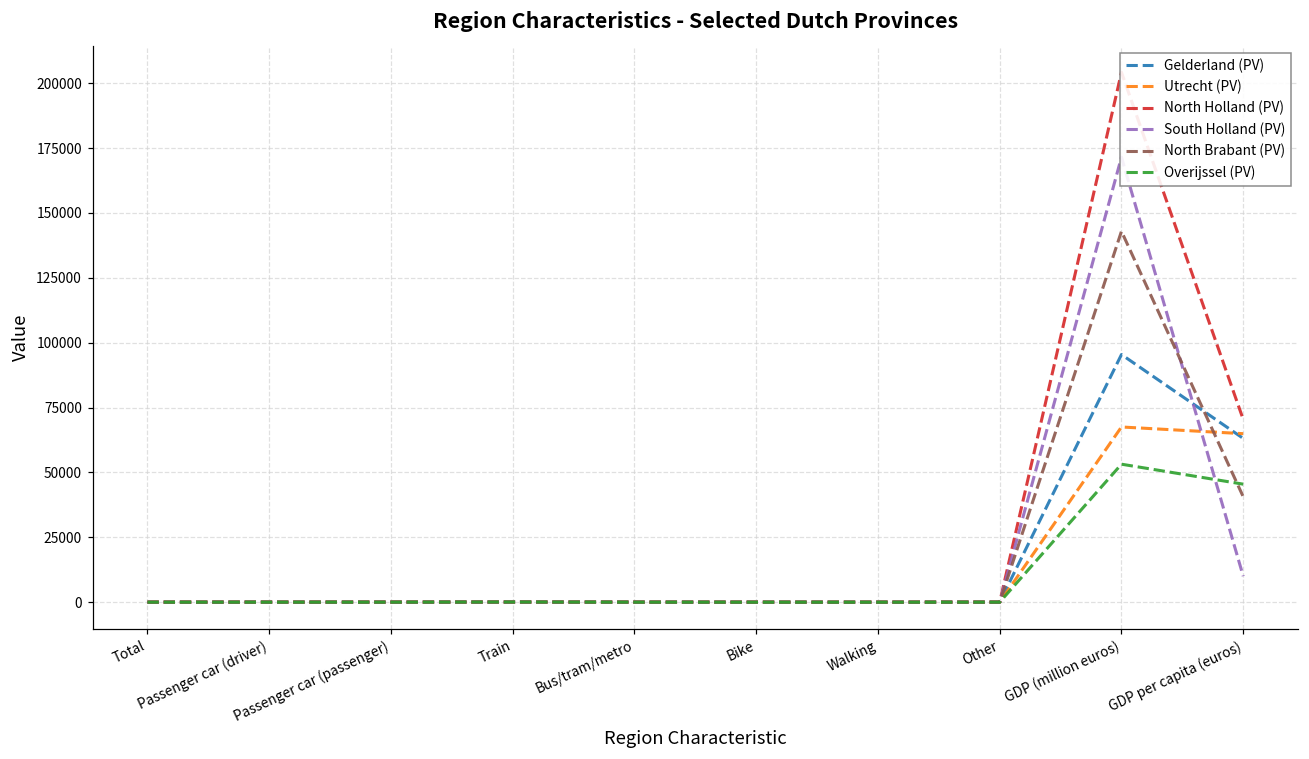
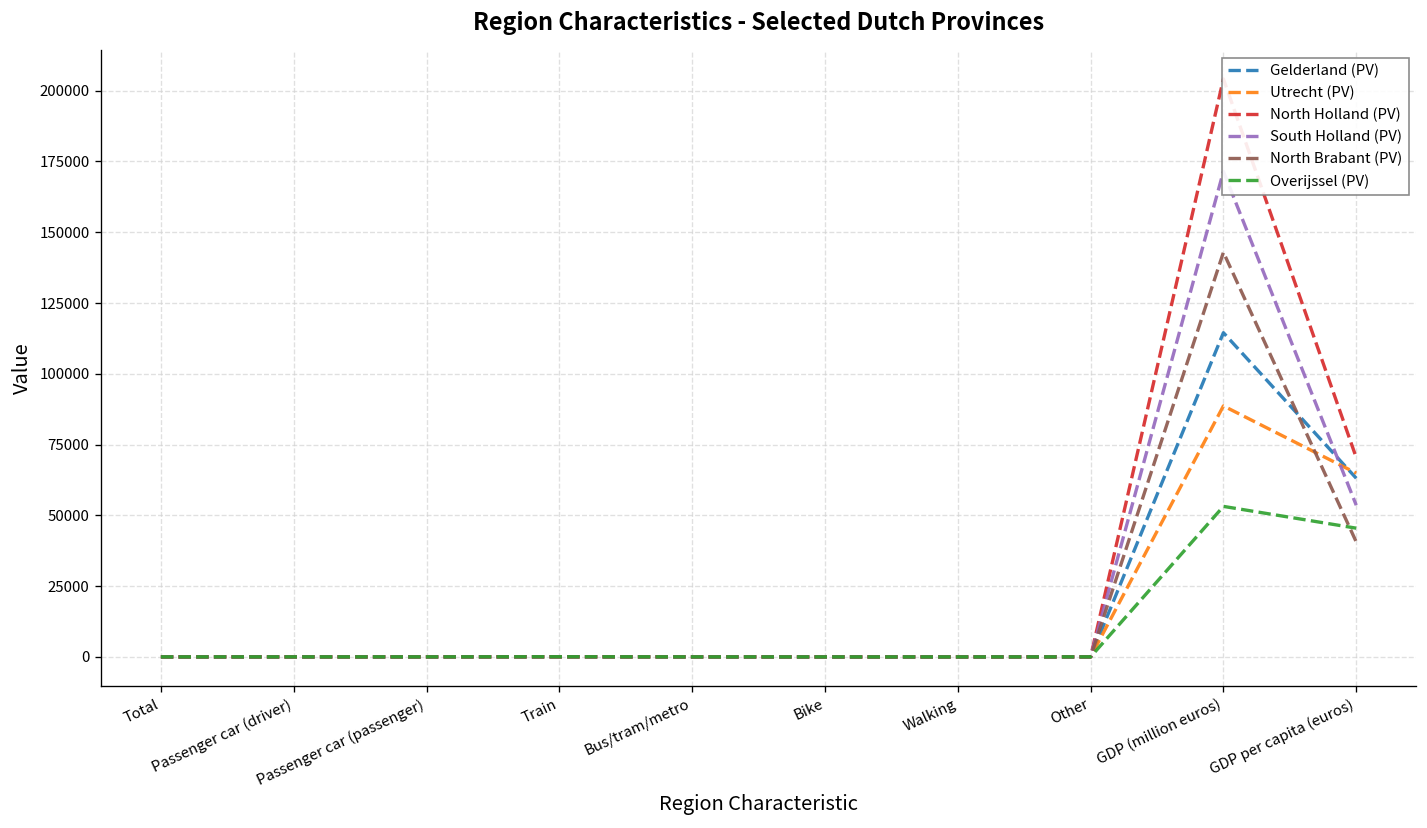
  {
    "Gelderland (PV)": {
-     "GDP (million euros)": 95000,
+     "GDP (million euros)": 115000,
      "GDP per capita (euros)": 63000
    },
    "Utrecht (PV)": {
-     "GDP (million euros)": 68000,
+     "GDP (million euros)": 89000,
      "GDP per capita (euros)": 65000
    },
    "North Holland (PV)": {
      "GDP per capita (euros)": 70000
    },
    "South Holland (PV)": {
-     "GDP per capita (euros)": 10000
+     "GDP per capita (euros)": 54000
    },
    "North Brabant (PV)": {
      "GDP (million euros)": 143000,
      "GDP per capita (euros)": 41000
    },
    "Overijssel (PV)": {
      "GDP (million euros)": 53000,
      "GDP per capita (euros)": 45000
    }
  }
